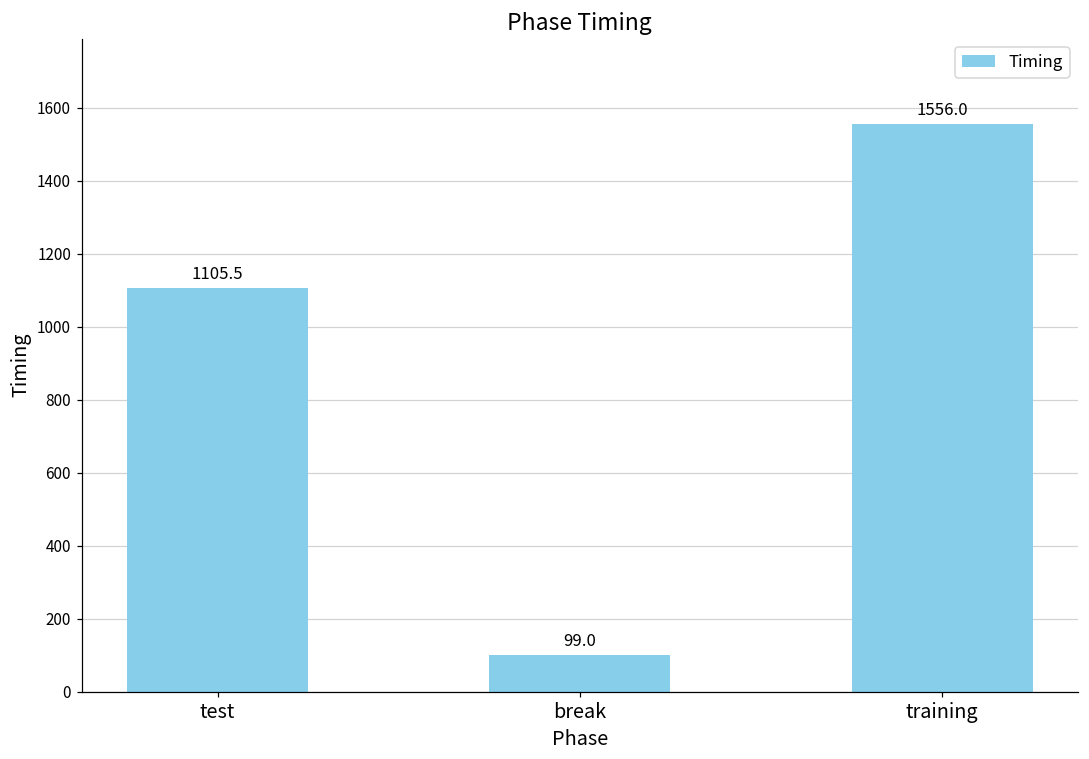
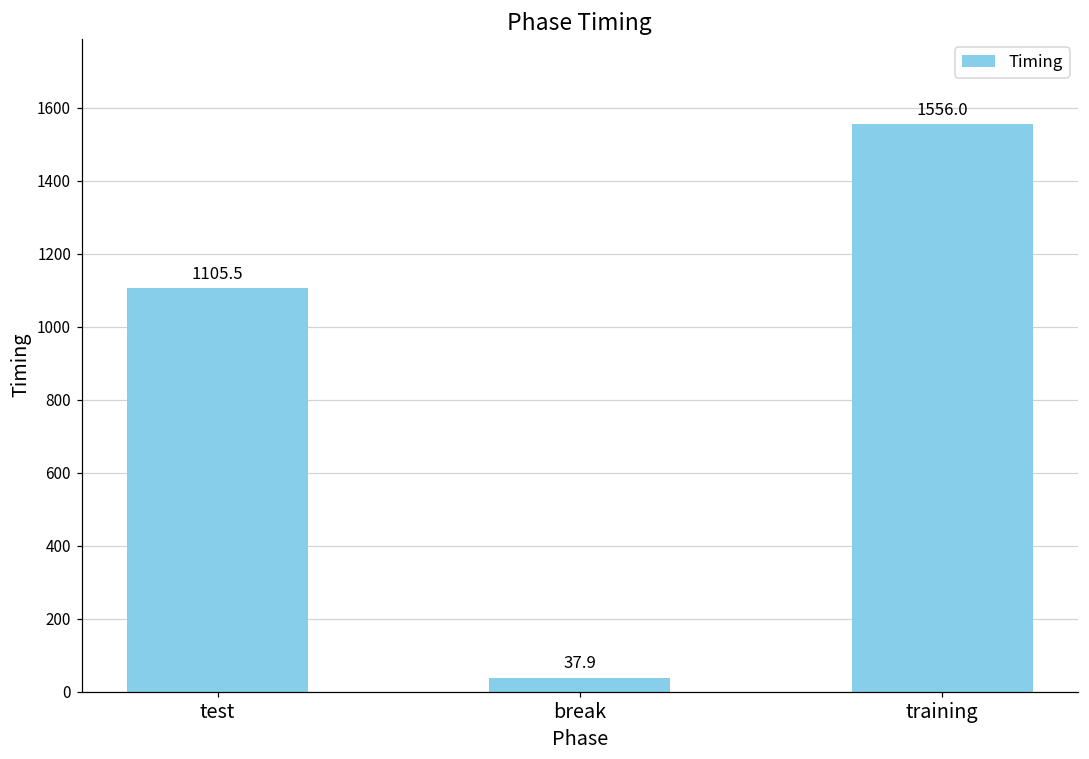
  {
    "test": 1105.5,
-   "break": 99.0,
+   "break": 37.9,
    "training": 1556.0
  }
